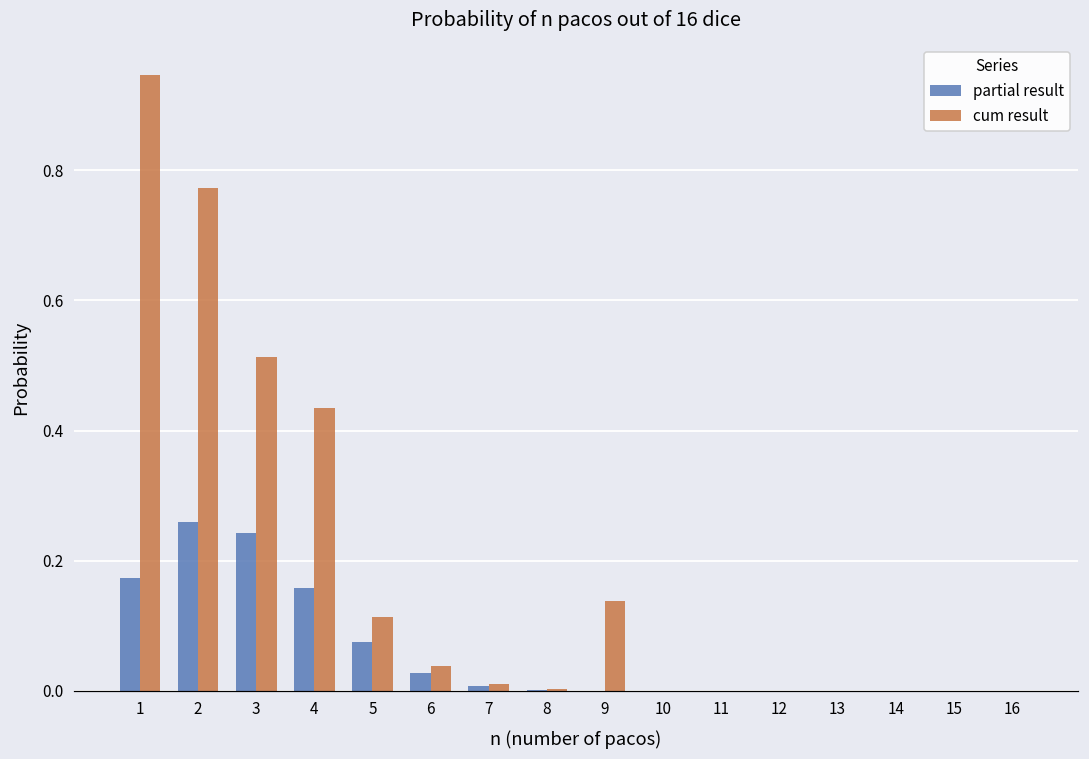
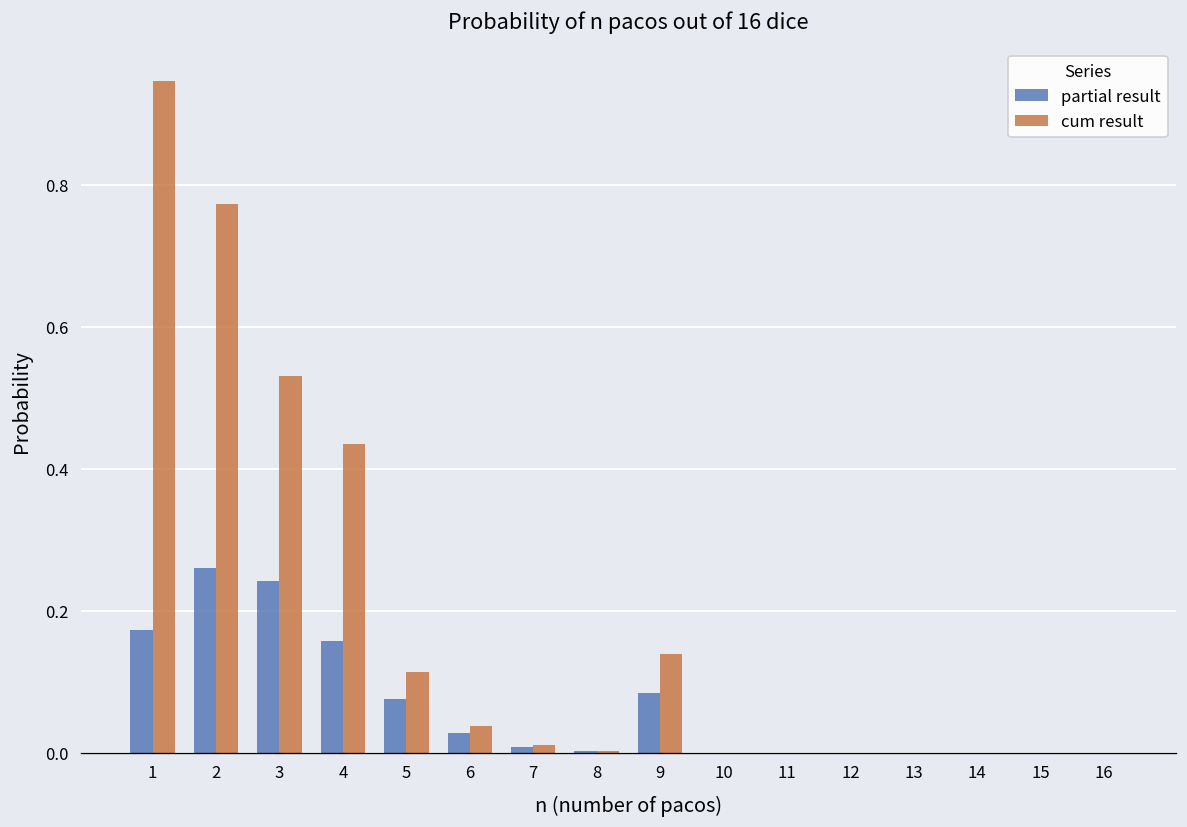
  {
    "partial result": {
      "1": 0.17,
      "2": 0.26,
      "3": 0.24,
      "4": 0.16,
      "5": 0.08,
      "6": 0.03,
      "7": 0.01,
-     "9": 0.00
+     "9": 0.08
    },
    "cum result": {
      "1": 0.95,
      "2": 0.77,
-     "3": 0.51,
+     "3": 0.53,
      "4": 0.43,
      "5": 0.11,
      "6": 0.04,
      "7": 0.01,
      "9": 0.14
    }
  }
